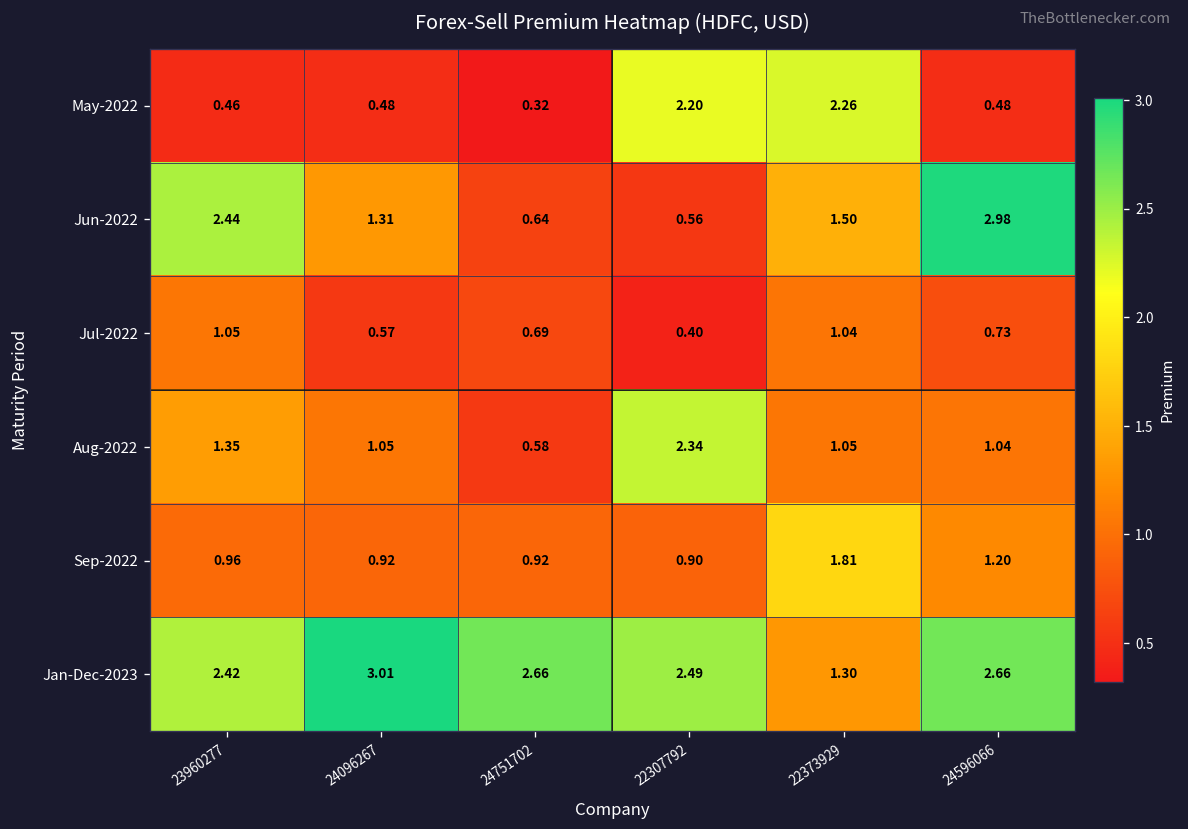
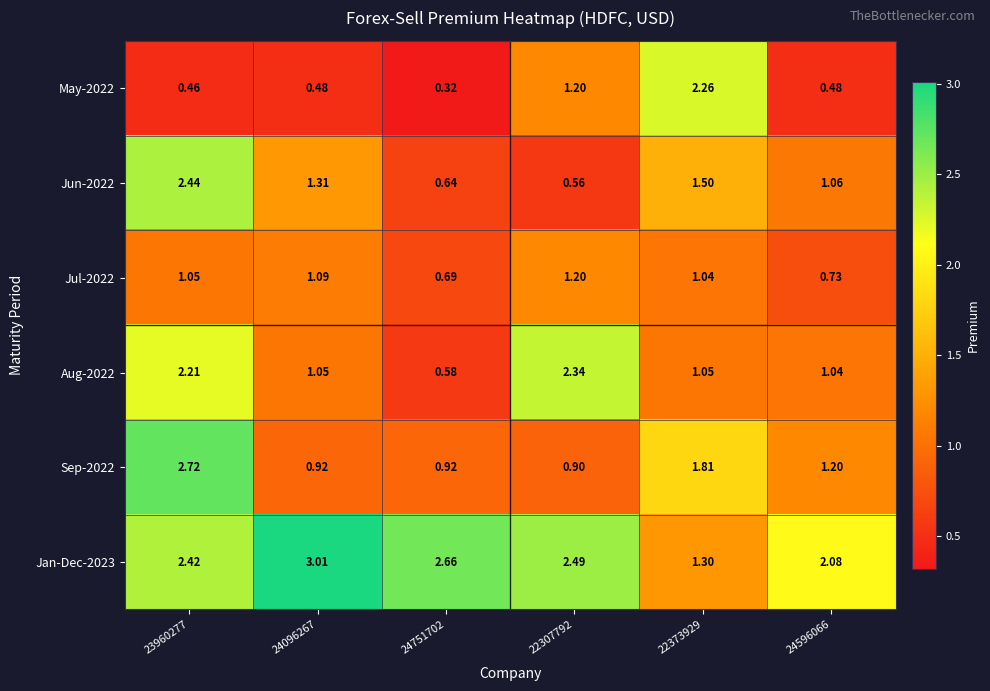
  {
    "May-2022": {
      "23960277": 0.46,
      "24096267": 0.48,
      "24751702": 0.32,
-     "22307792": 2.20,
+     "22307792": 1.20,
      "22373929": 2.26,
      "24596066": 0.48
    },
    "Jun-2022": {
      "23960277": 2.44,
      "24096267": 1.31,
      "24751702": 0.64,
      "22307792": 0.56,
      "22373929": 1.50,
-     "24596066": 2.98
+     "24596066": 1.06
    },
    "Jul-2022": {
      "23960277": 1.05,
-     "24096267": 0.57,
+     "24096267": 1.09,
      "24751702": 0.69,
-     "22307792": 0.40,
+     "22307792": 1.20,
      "22373929": 1.04,
      "24596066": 0.73
    },
    "Aug-2022": {
-     "23960277": 1.35,
+     "23960277": 2.21,
      "24096267": 1.05,
      "24751702": 0.58,
      "22307792": 2.34,
      "22373929": 1.05,
      "24596066": 1.04
    },
    "Sep-2022": {
-     "23960277": 0.96,
+     "23960277": 2.72,
      "24096267": 0.92,
      "24751702": 0.92,
      "22307792": 0.90,
      "22373929": 1.81,
      "24596066": 1.20
    },
    "Jan-Dec-2023": {
      "23960277": 2.42,
      "24096267": 3.01,
      "24751702": 2.66,
      "22307792": 2.49,
      "22373929": 1.30,
-     "24596066": 2.66
+     "24596066": 2.08
    }
  }
